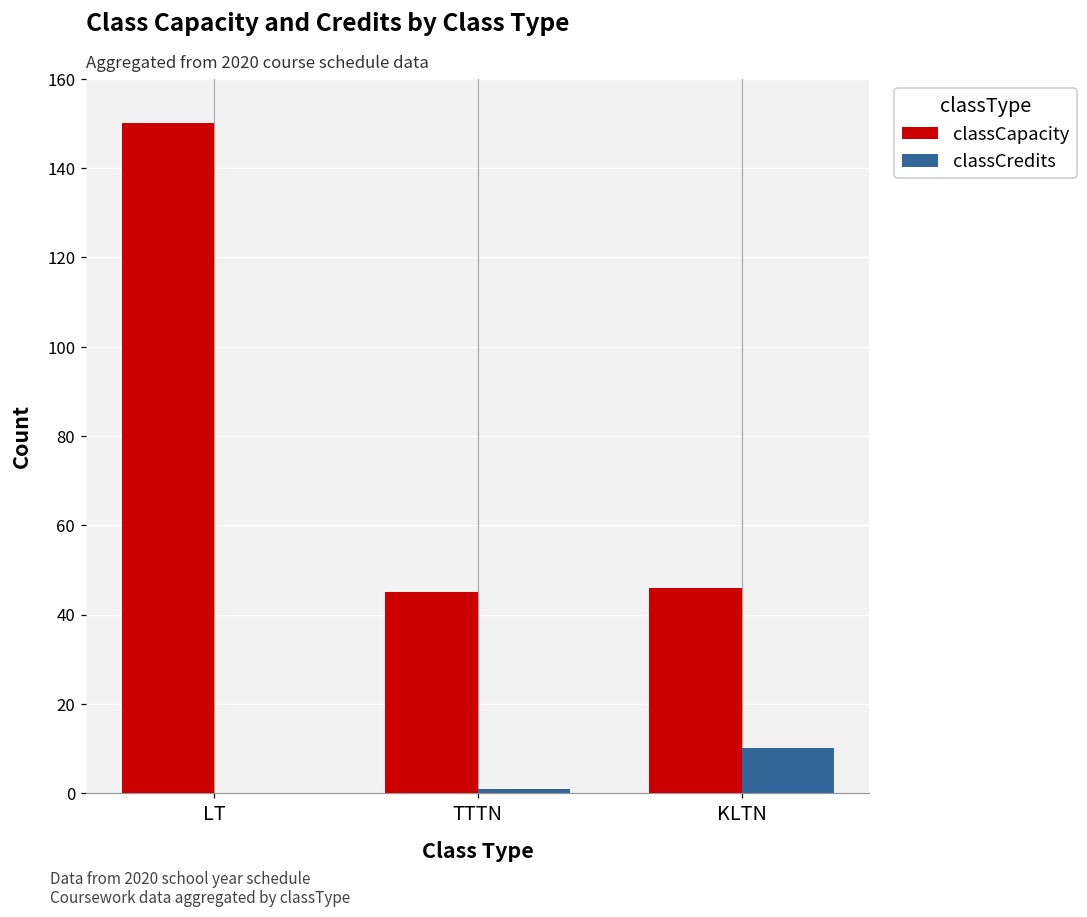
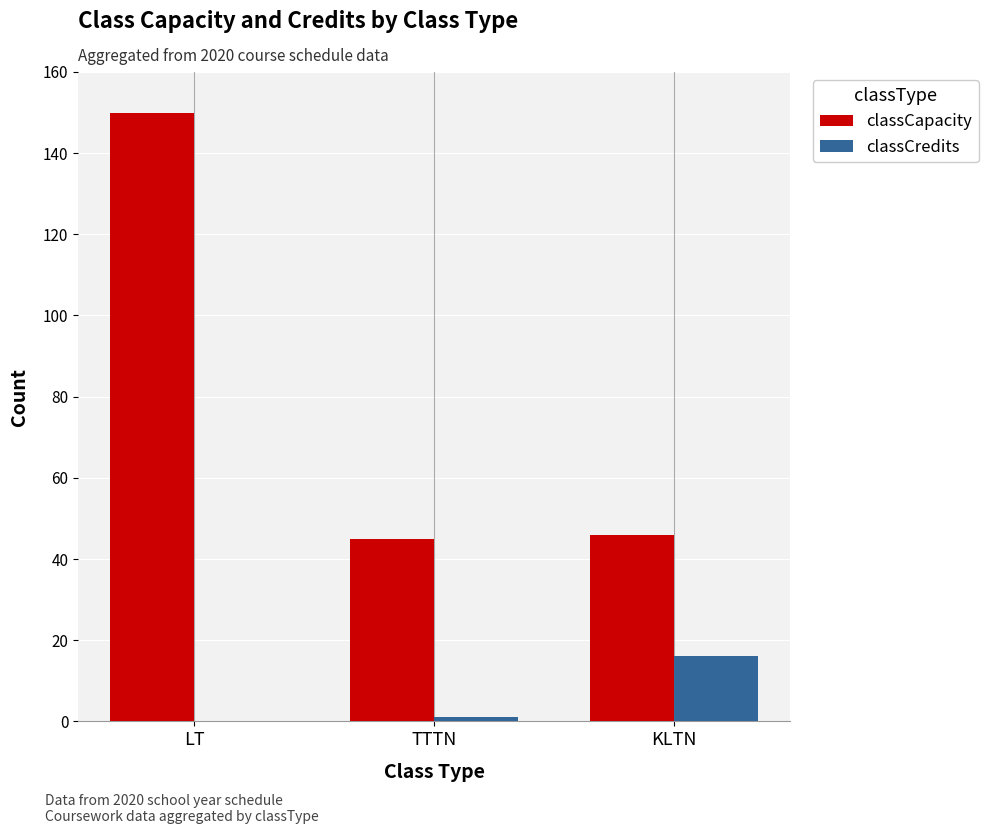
  {
    "classCapacity": {
      "LT": 150,
      "TTTN": 45,
      "KLTN": 46
    },
    "classCredits": {
      "LT": 0,
      "TTTN": 1,
-     "KLTN": 10
+     "KLTN": 16
    }
  }
